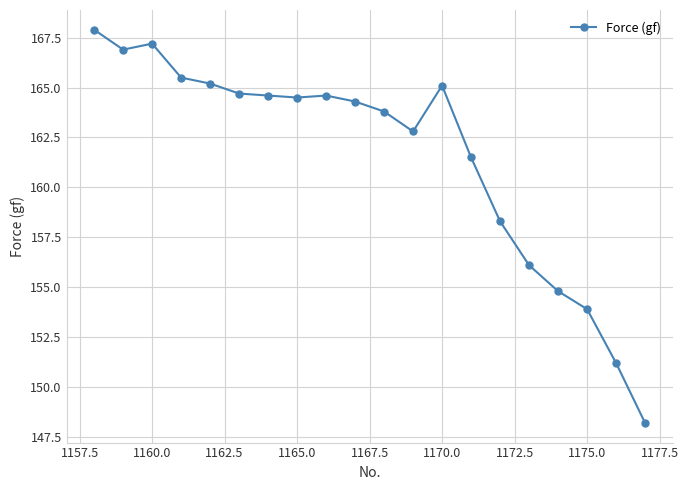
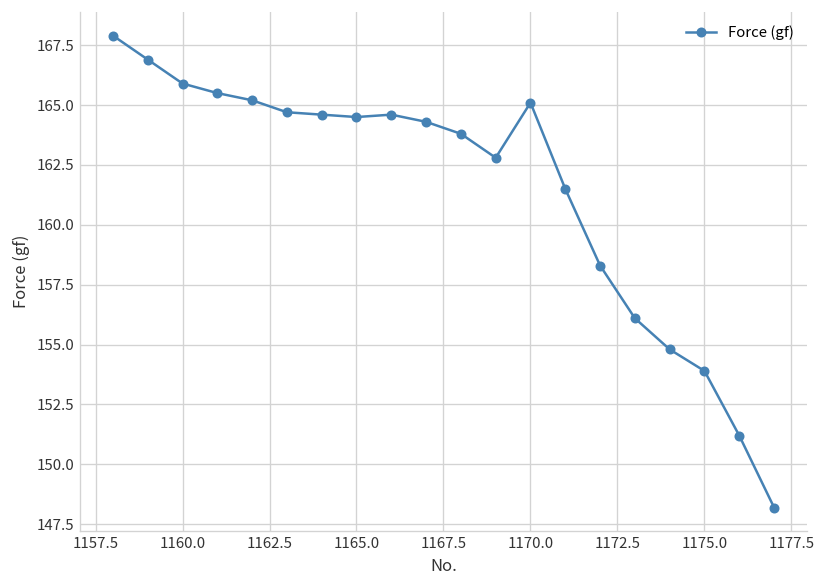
  {
-   "1160.0": 167.2,
+   "1160.0": 165.9,
    "1165.0": 164.5,
    "1170.0": 165.1,
    "1175.0": 153.9
  }
